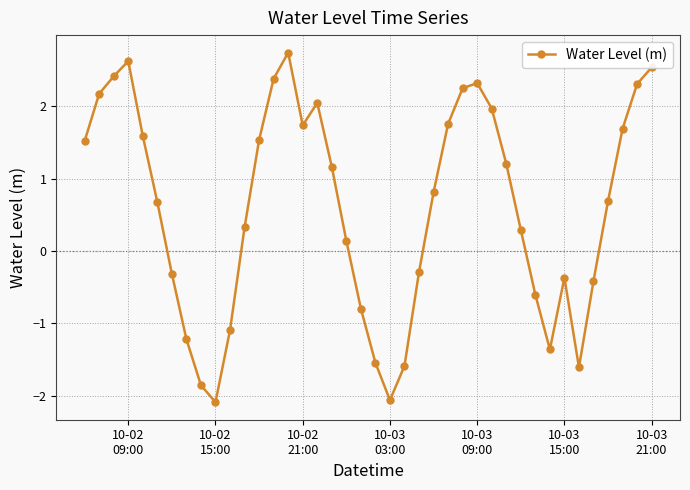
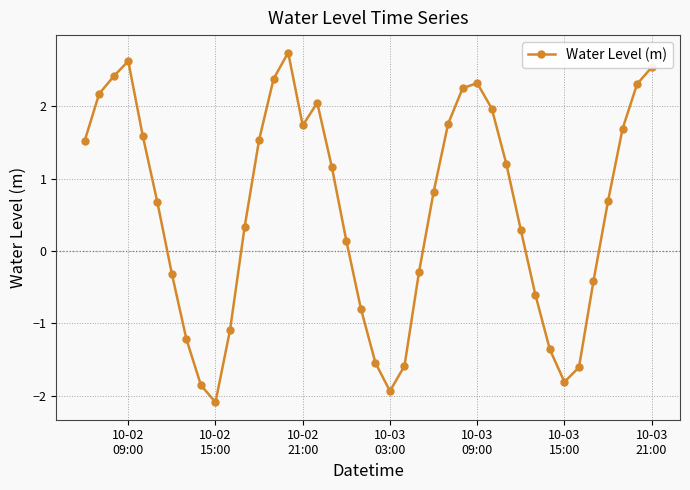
  {
    "10-02 09:00": 2.6,
    "10-02 15:00": -2.1,
    "10-02 21:00": 1.7,
-   "10-03 03:00": -2.1,
+   "10-03 03:00": -1.9,
    "10-03 09:00": 2.3,
-   "10-03 15:00": -0.4
+   "10-03 15:00": -1.8
  }
